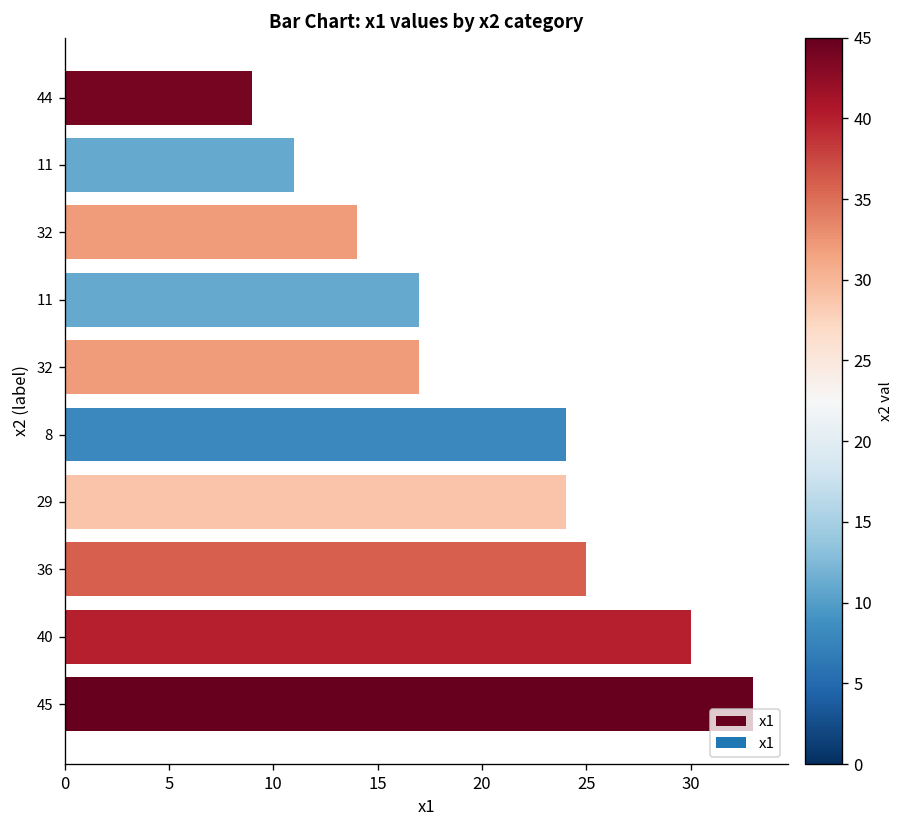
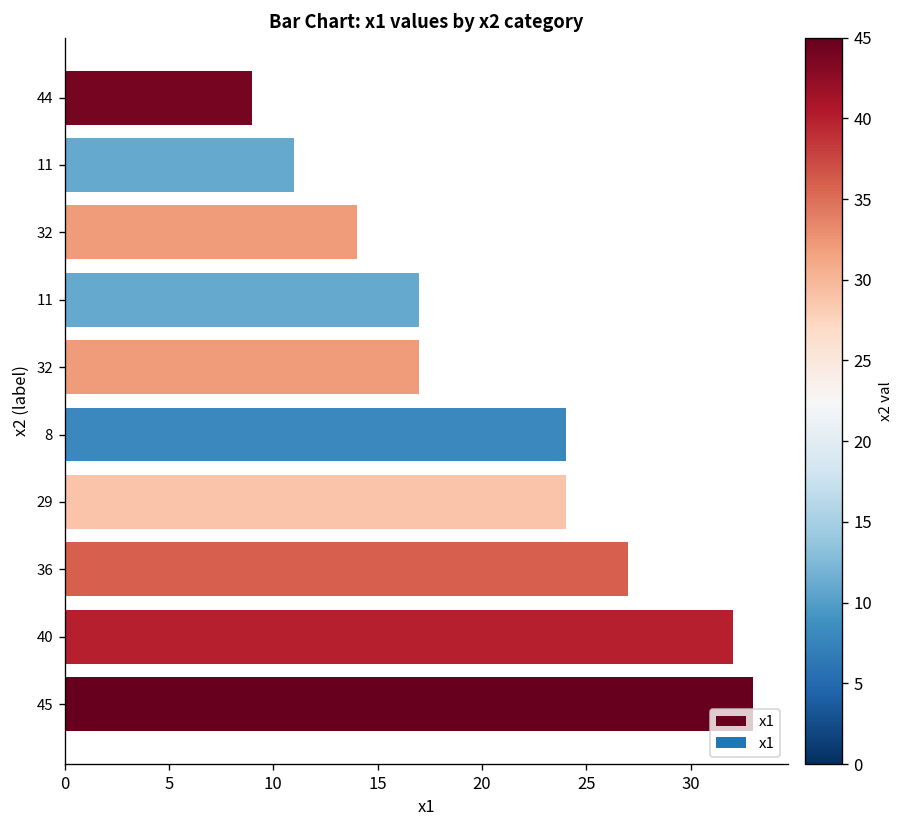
  {
    "44": 9,
    "8": 24,
    "29": 24,
-   "36": 25,
-   "40": 30,
+   "36": 27,
+   "40": 32,
    "45": 33
  }
